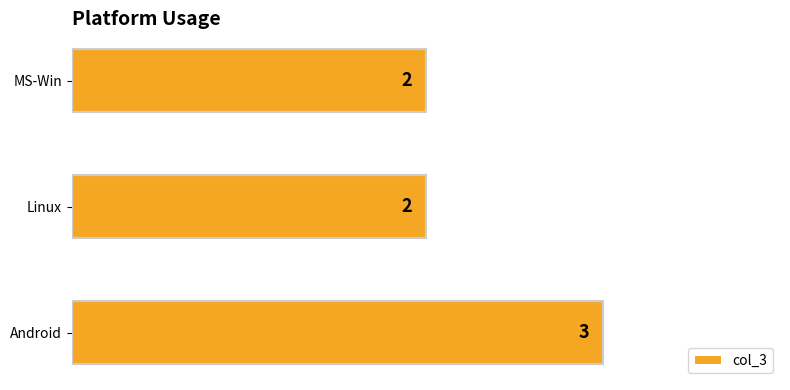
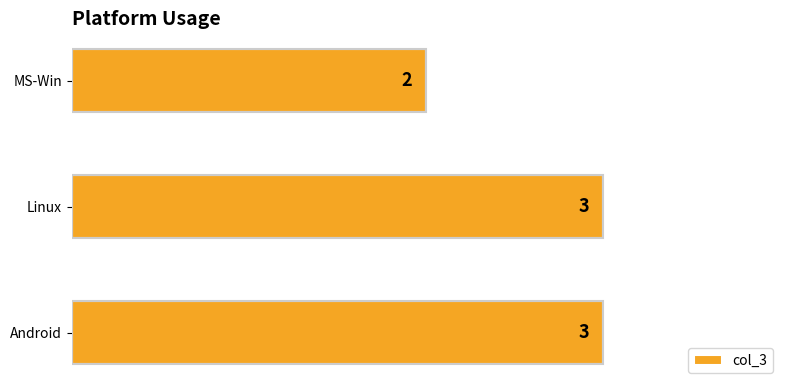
  {
    "MS-Win": 2,
-   "Linux": 2,
+   "Linux": 3,
    "Android": 3
  }
